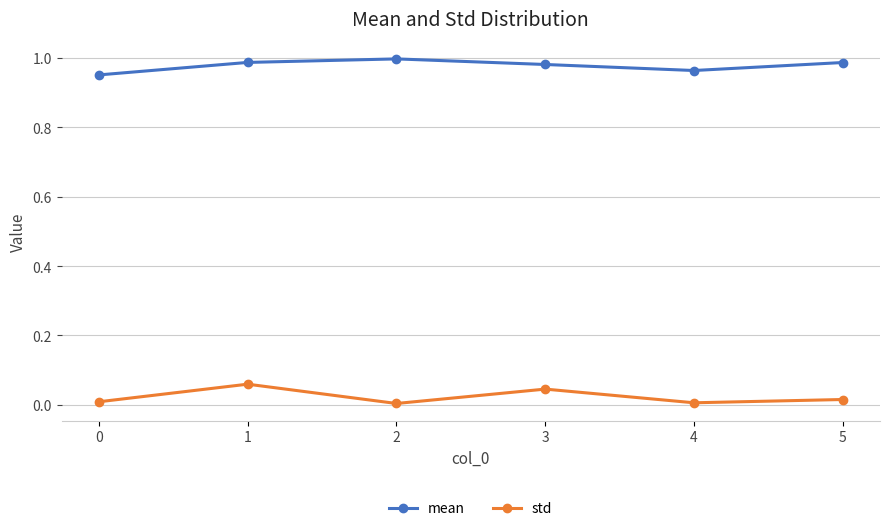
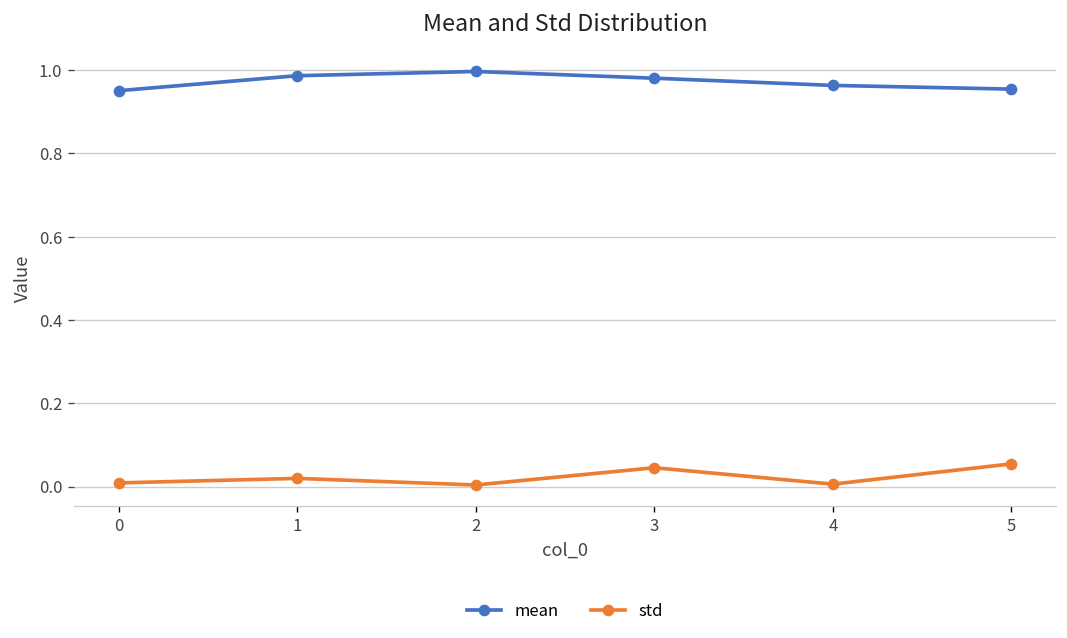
  {
    "mean": {
      "0": 0.95,
      "1": 0.99,
      "2": 1.00,
      "3": 0.98,
      "4": 0.96,
-     "5": 0.99
+     "5": 0.95
    },
    "std": {
      "0": 0.01,
-     "1": 0.06,
+     "1": 0.02,
      "2": 0.00,
      "3": 0.05,
      "4": 0.01,
-     "5": 0.02
+     "5": 0.05
    }
  }
